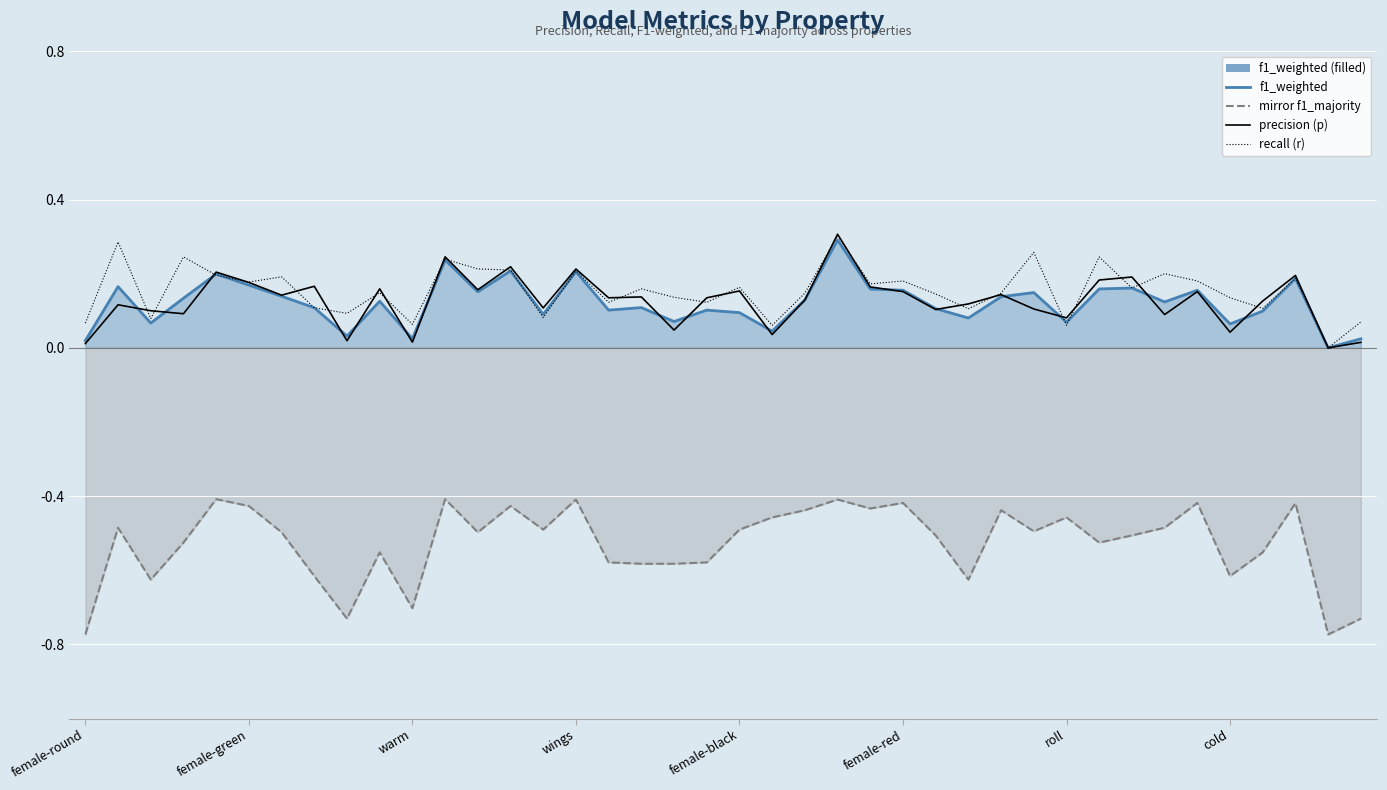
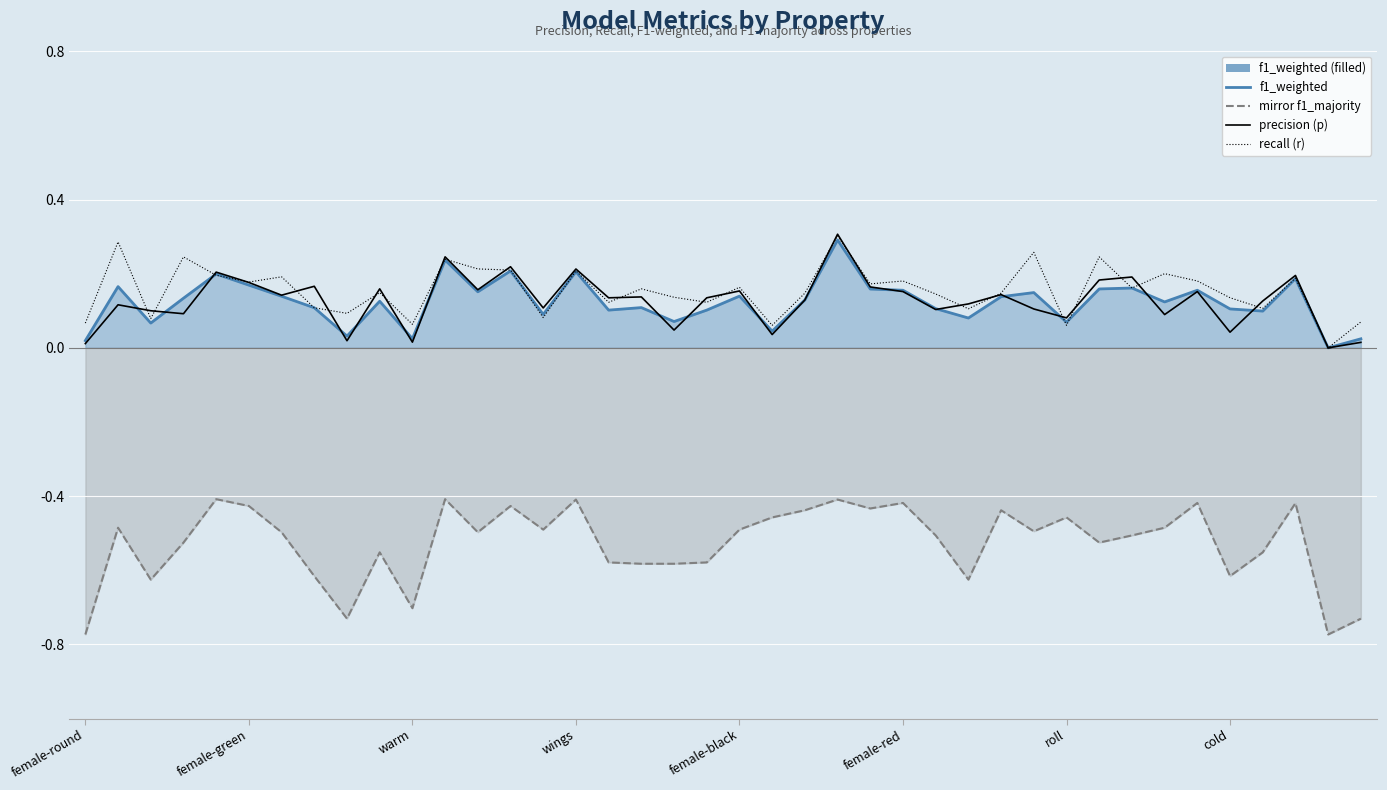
  {
    "f1_weighted": {
      "female-round": 0.02,
      "female-green": 0.17,
      "warm": 0.02,
-     "female-black": 0.09,
+     "female-black": 0.14,
      "roll": 0.07,
-     "cold": 0.06
+     "cold": 0.10
    }
  }
